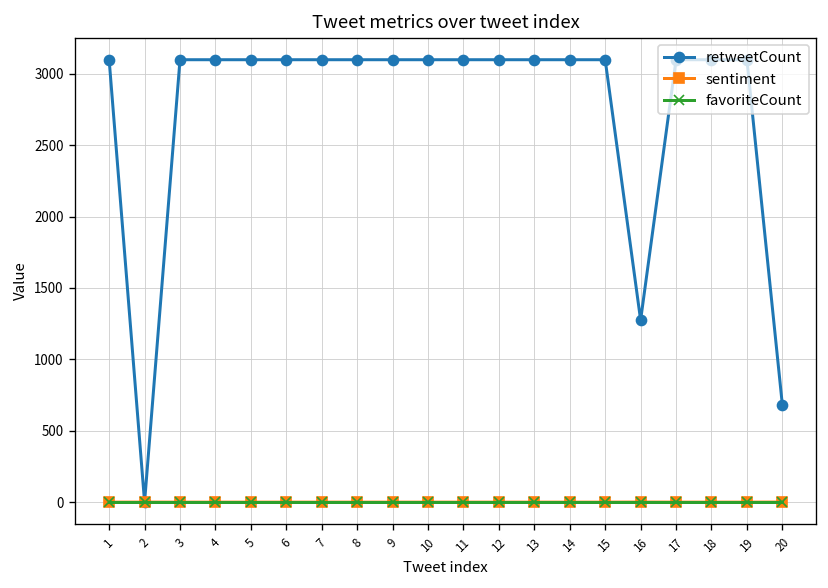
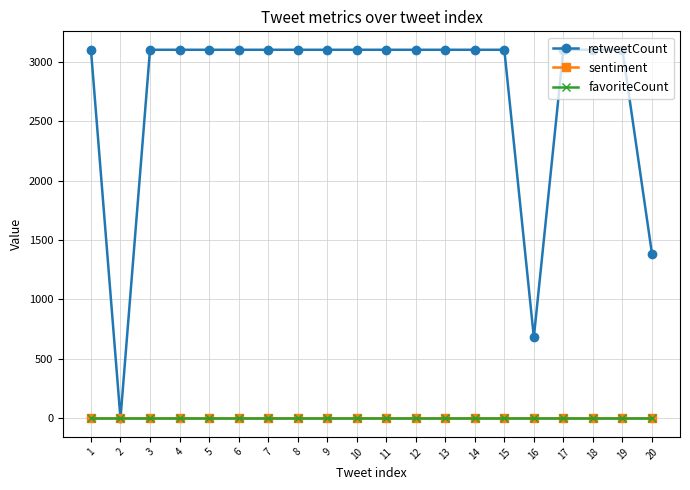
  {
    "retweetCount": {
      "1": 3100,
      "3": 3100,
      "4": 3100,
      "5": 3100,
      "6": 3100,
      "7": 3100,
      "8": 3100,
      "9": 3100,
      "10": 3100,
      "11": 3100,
      "12": 3100,
      "13": 3100,
      "14": 3100,
      "15": 3100,
-     "16": 1280,
-     "20": 680
+     "16": 680,
+     "20": 1390
    },
    "favoriteCount": {
      "1": 0,
      "3": 0,
      "4": 0,
      "5": 0,
      "6": 0,
      "7": 0,
      "8": 0,
      "9": 0,
      "10": 0,
      "11": 0,
      "12": 0,
      "13": 0,
      "14": 0,
      "15": 0,
      "16": 0,
      "17": 0,
      "18": 0,
      "19": 0,
      "20": 0
    }
  }
